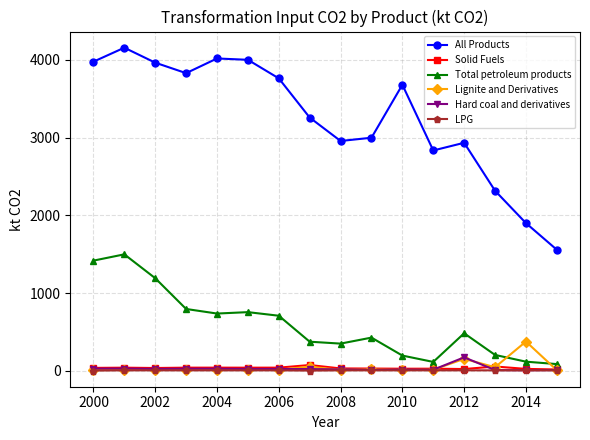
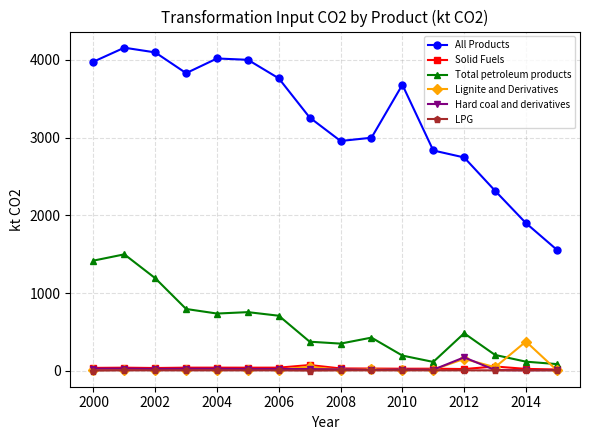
  {
    "All Products": {
      "2000": 4000,
-     "2002": 4000,
+     "2002": 4100,
      "2004": 4000,
      "2006": 3800,
      "2008": 3000,
      "2010": 3700,
-     "2012": 2900,
+     "2012": 2700,
      "2014": 1900
    },
    "Total petroleum products": {
      "2000": 1400,
      "2002": 1200,
      "2004": 700,
      "2006": 700,
      "2008": 300,
      "2010": 200,
      "2012": 500,
      "2014": 100
    },
    "Lignite and Derivatives": {
      "2014": 400
    }
  }
